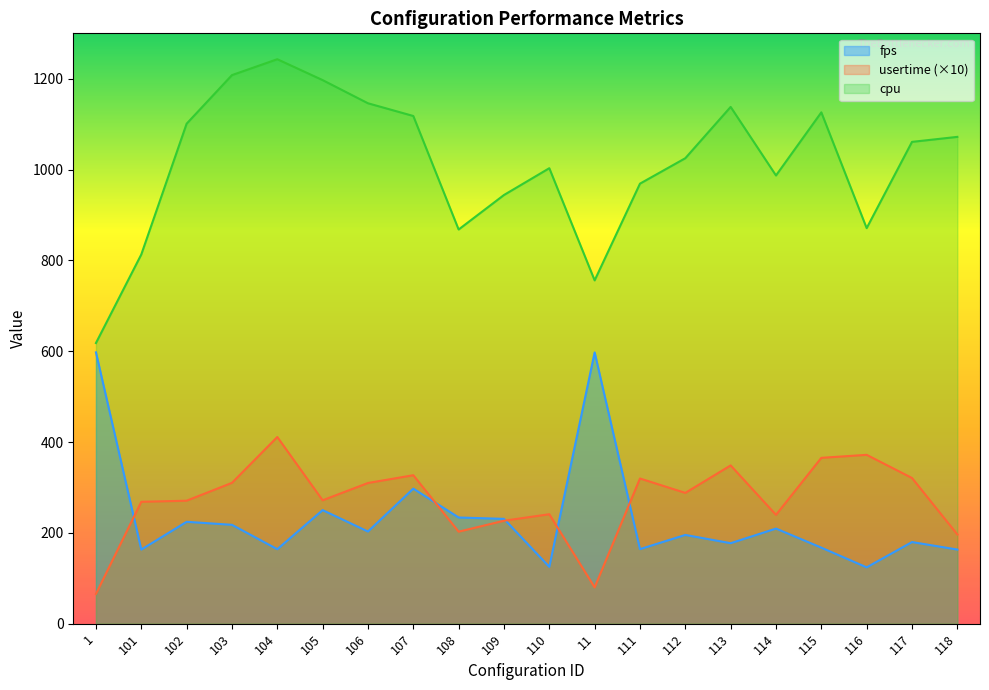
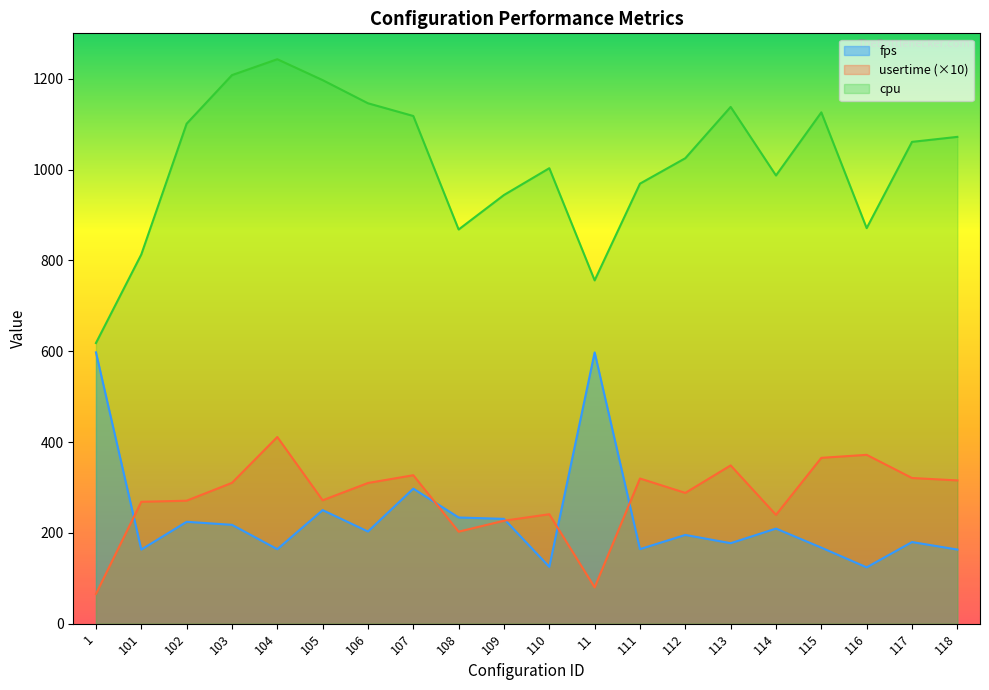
  {
    "fps": {
      "1": 600,
      "101": 160,
      "102": 220,
      "103": 220,
      "104": 160,
      "105": 250,
      "106": 200,
      "107": 300,
      "108": 230,
      "110": 130,
      "11": 600,
      "111": 160,
      "112": 200,
      "113": 180,
      "114": 210,
      "115": 170,
      "116": 120,
      "117": 180,
      "118": 160
    },
    "usertime (×10)": {
      "1": 70,
      "101": 270,
      "102": 270,
      "103": 310,
      "104": 410,
      "105": 270,
      "106": 310,
      "107": 330,
      "108": 200,
      "110": 240,
      "11": 80,
      "111": 320,
      "112": 290,
      "113": 350,
      "114": 240,
      "115": 370,
      "116": 370,
      "117": 320,
-     "118": 200
+     "118": 320
    },
    "cpu": {
      "1": 620,
      "101": 810,
      "102": 1100,
      "103": 1210,
      "104": 1240,
      "105": 1200,
      "106": 1150,
      "107": 1120,
      "108": 870,
      "109": 940,
      "110": 1000,
      "11": 760,
      "111": 970,
      "112": 1030,
      "113": 1140,
      "114": 990,
      "115": 1130,
      "116": 870,
      "117": 1060,
      "118": 1070
    }
  }
